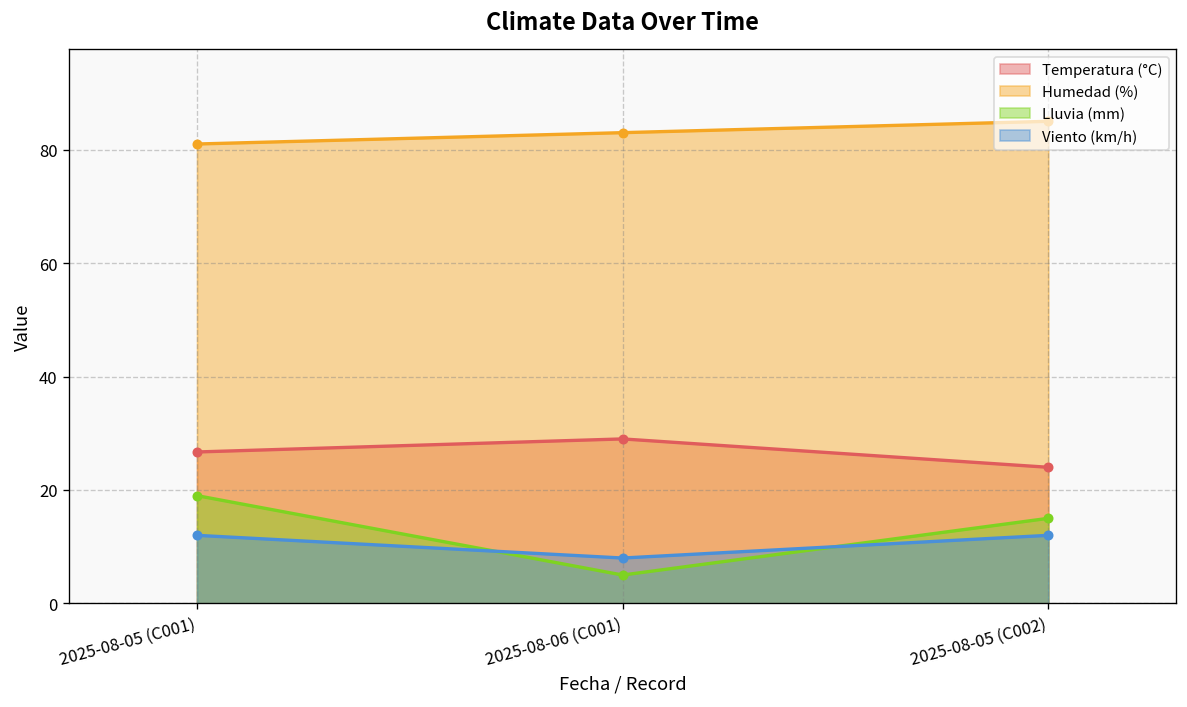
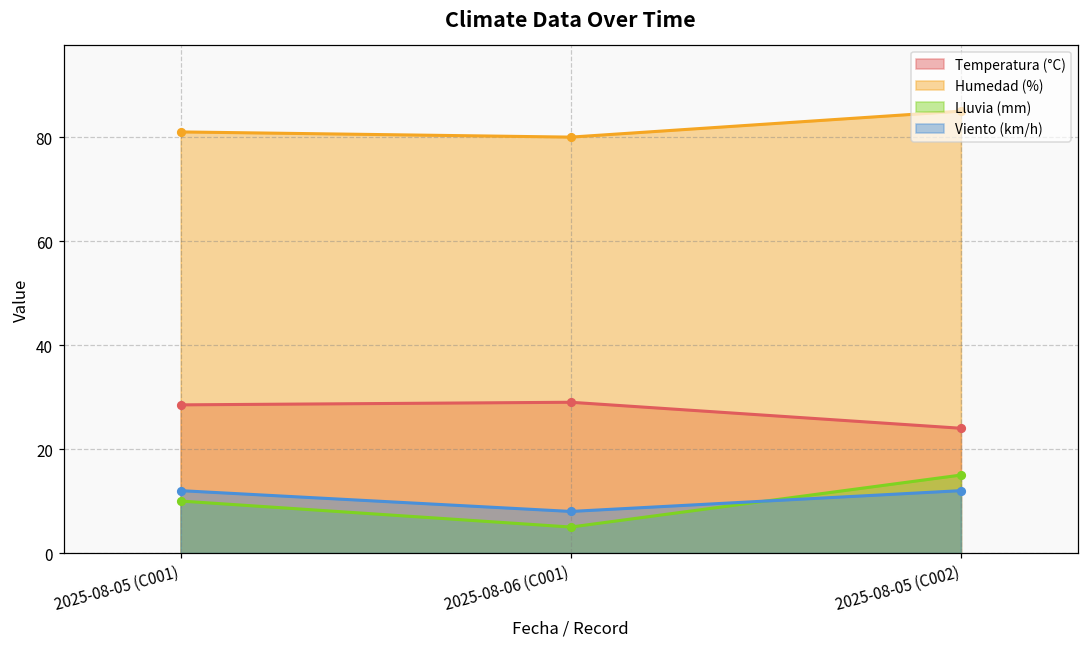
  {
    "Temperatura (°C)": {
-     "2025-08-05 (C001)": 27,
+     "2025-08-05 (C001)": 29,
      "2025-08-06 (C001)": 29,
      "2025-08-05 (C002)": 24
    },
    "Humedad (%)": {
      "2025-08-05 (C001)": 81,
-     "2025-08-06 (C001)": 83
+     "2025-08-06 (C001)": 80
    },
    "Lluvia (mm)": {
-     "2025-08-05 (C001)": 19,
+     "2025-08-05 (C001)": 10,
      "2025-08-06 (C001)": 5,
      "2025-08-05 (C002)": 15
    },
    "Viento (km/h)": {
      "2025-08-05 (C001)": 12,
      "2025-08-06 (C001)": 8,
      "2025-08-05 (C002)": 12
    }
  }
